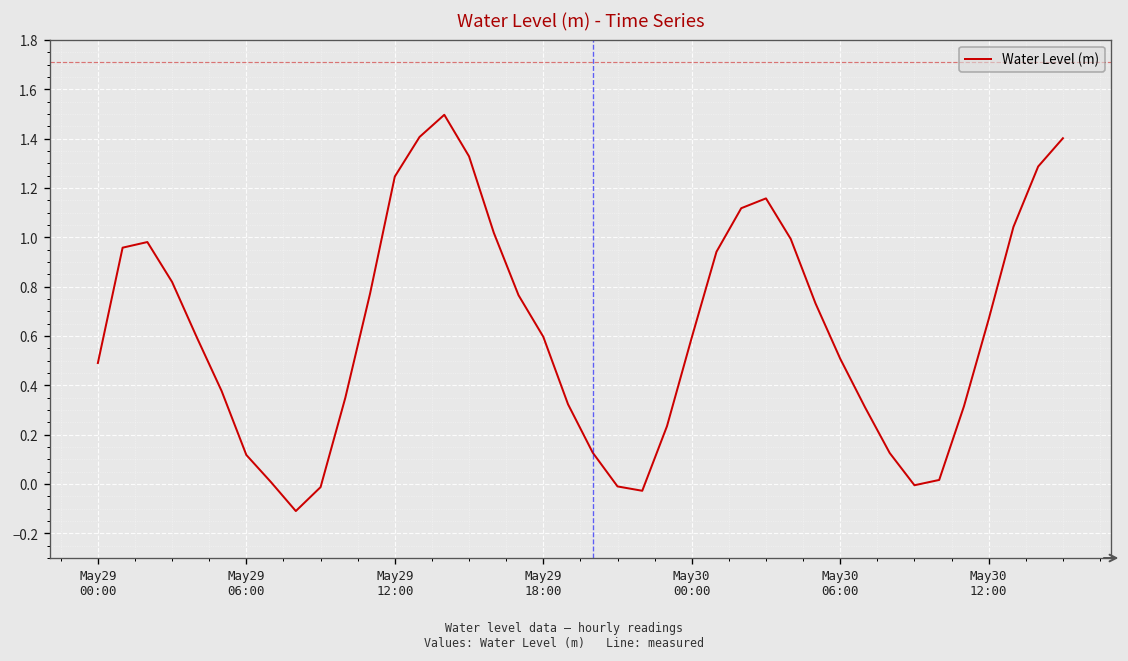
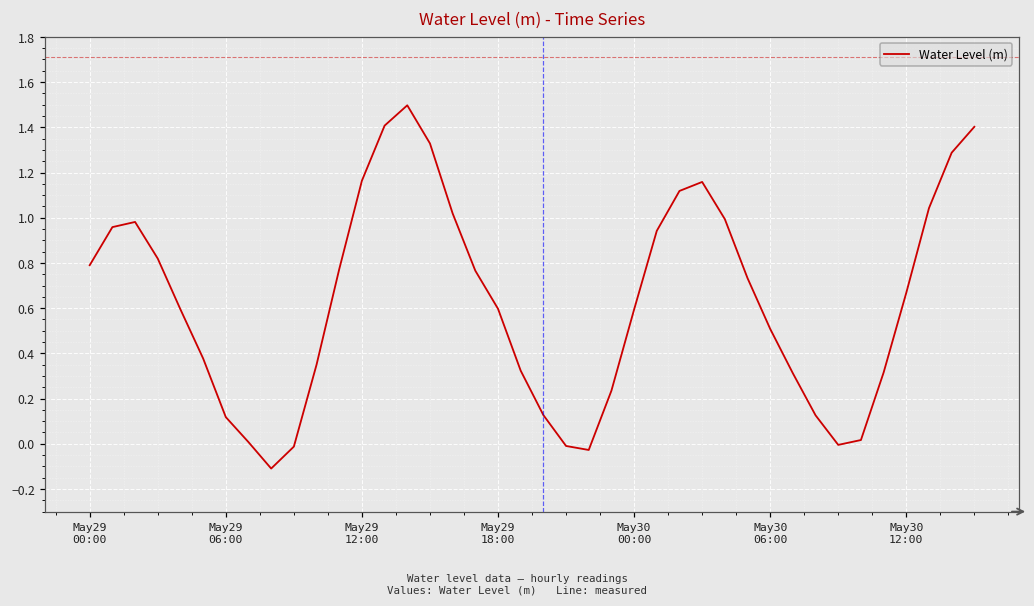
  {
-   "May29 00:00": 0.49,
+   "May29 00:00": 0.79,
    "May29 06:00": 0.12,
-   "May29 12:00": 1.25,
+   "May29 12:00": 1.16,
    "May29 18:00": 0.60,
    "May30 00:00": 0.59,
    "May30 06:00": 0.51,
    "May30 12:00": 0.67
  }
